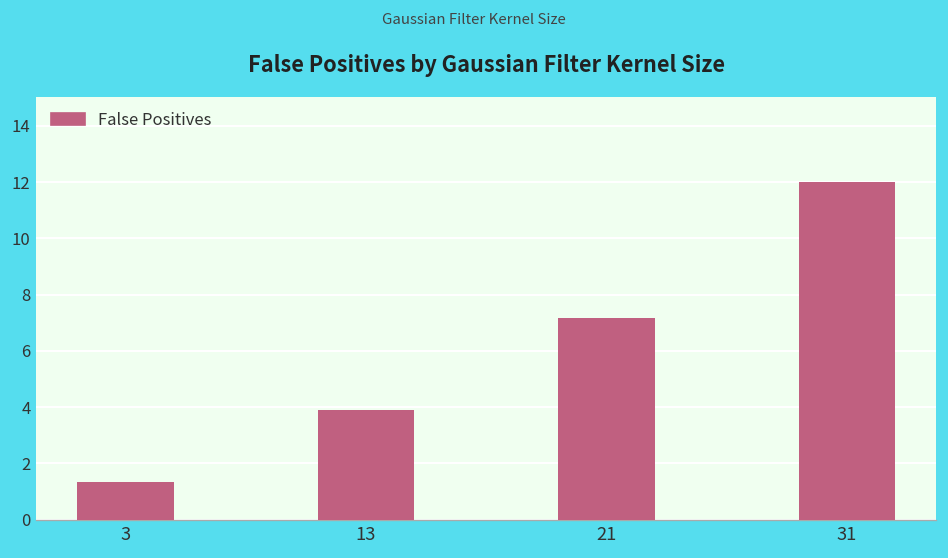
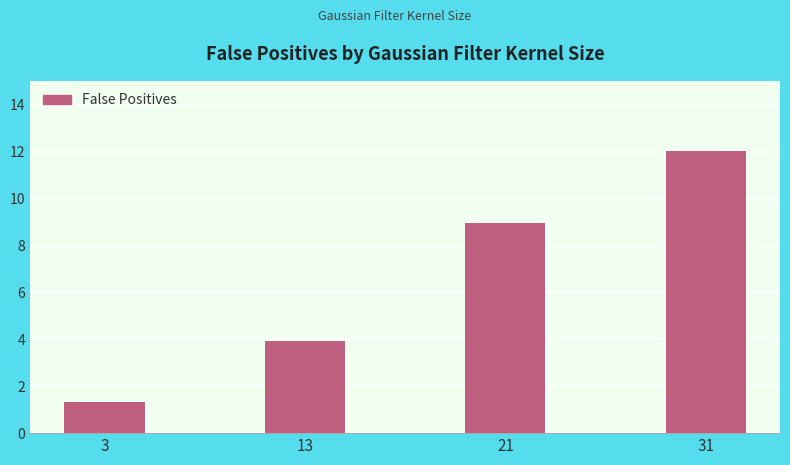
  {
    "3": 1.3,
    "13": 3.9,
-   "21": 7.2,
+   "21": 9.0,
    "31": 12.0
  }
